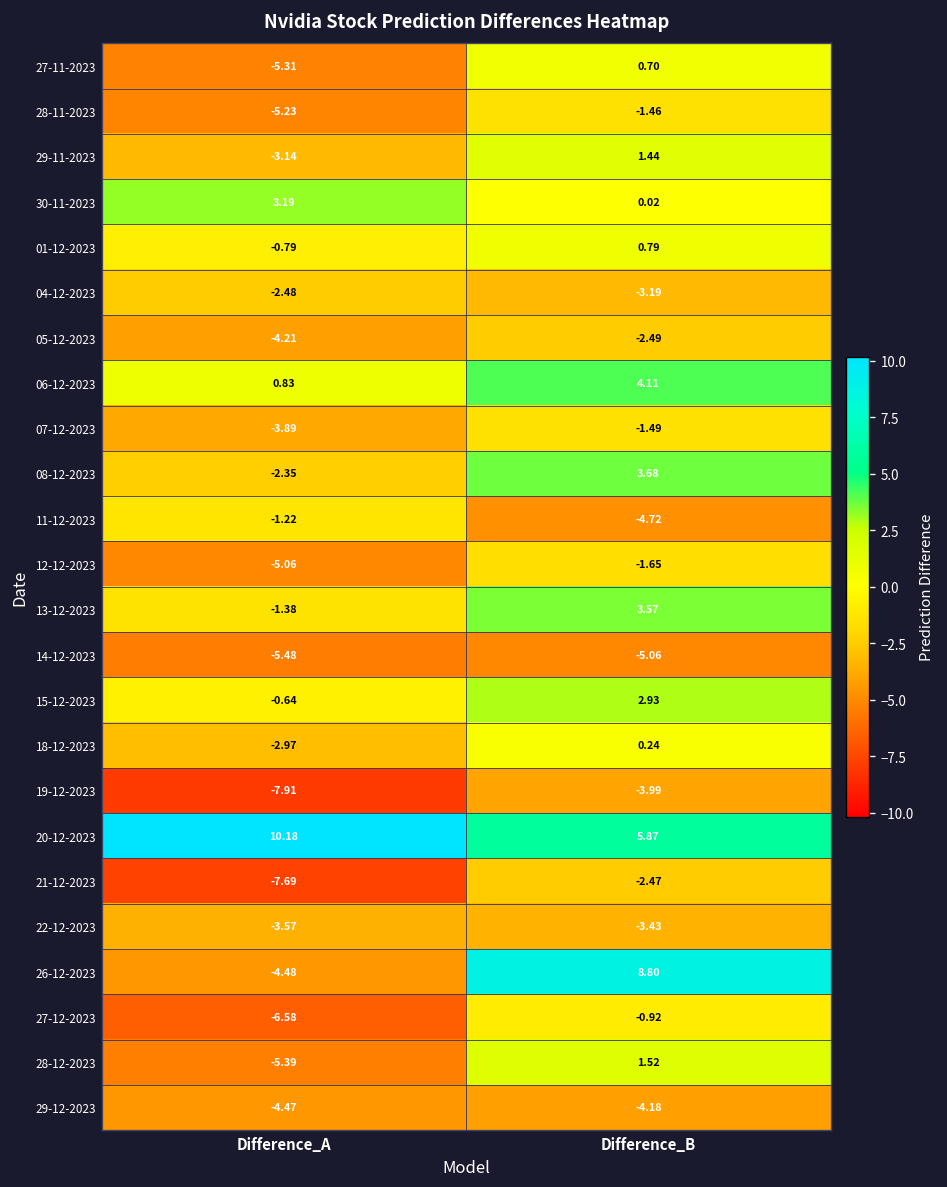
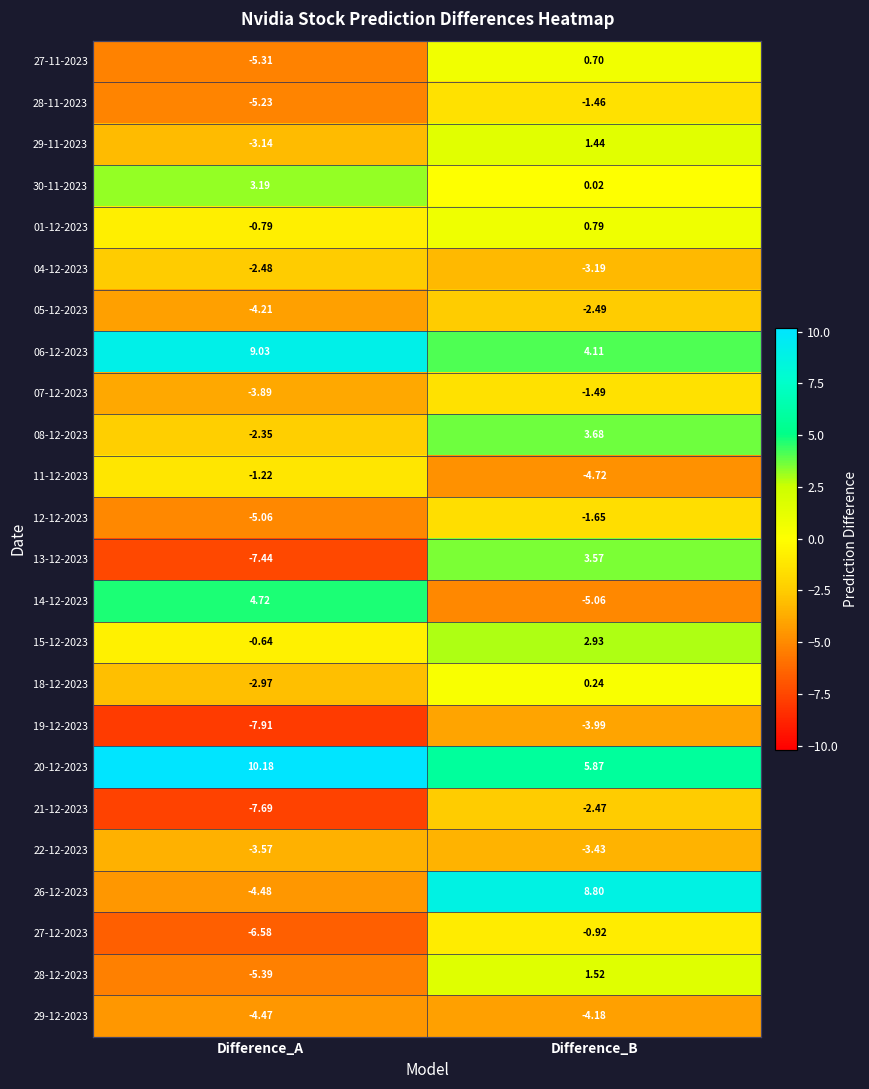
  {
    "27-11-2023": {
      "Difference_A": -5.31,
      "Difference_B": 0.70
    },
    "28-11-2023": {
      "Difference_A": -5.23,
      "Difference_B": -1.46
    },
    "29-11-2023": {
      "Difference_A": -3.14,
      "Difference_B": 1.44
    },
    "30-11-2023": {
      "Difference_A": 3.19,
      "Difference_B": 0.02
    },
    "01-12-2023": {
      "Difference_A": -0.79,
      "Difference_B": 0.79
    },
    "04-12-2023": {
      "Difference_A": -2.48,
      "Difference_B": -3.19
    },
    "05-12-2023": {
      "Difference_A": -4.21,
      "Difference_B": -2.49
    },
    "06-12-2023": {
-     "Difference_A": 0.83,
+     "Difference_A": 9.03,
      "Difference_B": 4.11
    },
    "07-12-2023": {
      "Difference_A": -3.89,
      "Difference_B": -1.49
    },
    "08-12-2023": {
      "Difference_A": -2.35,
      "Difference_B": 3.68
    },
    "11-12-2023": {
      "Difference_A": -1.22,
      "Difference_B": -4.72
    },
    "12-12-2023": {
      "Difference_A": -5.06,
      "Difference_B": -1.65
    },
    "13-12-2023": {
-     "Difference_A": -1.38,
+     "Difference_A": -7.44,
      "Difference_B": 3.57
    },
    "14-12-2023": {
-     "Difference_A": -5.48,
+     "Difference_A": 4.72,
      "Difference_B": -5.06
    },
    "15-12-2023": {
      "Difference_A": -0.64,
      "Difference_B": 2.93
    },
    "18-12-2023": {
      "Difference_A": -2.97,
      "Difference_B": 0.24
    },
    "19-12-2023": {
      "Difference_A": -7.91,
      "Difference_B": -3.99
    },
    "20-12-2023": {
      "Difference_A": 10.18,
      "Difference_B": 5.87
    },
    "21-12-2023": {
      "Difference_A": -7.69,
      "Difference_B": -2.47
    },
    "22-12-2023": {
      "Difference_A": -3.57,
      "Difference_B": -3.43
    },
    "26-12-2023": {
      "Difference_A": -4.48,
      "Difference_B": 8.80
    },
    "27-12-2023": {
      "Difference_A": -6.58,
      "Difference_B": -0.92
    },
    "28-12-2023": {
      "Difference_A": -5.39,
      "Difference_B": 1.52
    },
    "29-12-2023": {
      "Difference_A": -4.47,
      "Difference_B": -4.18
    }
  }
